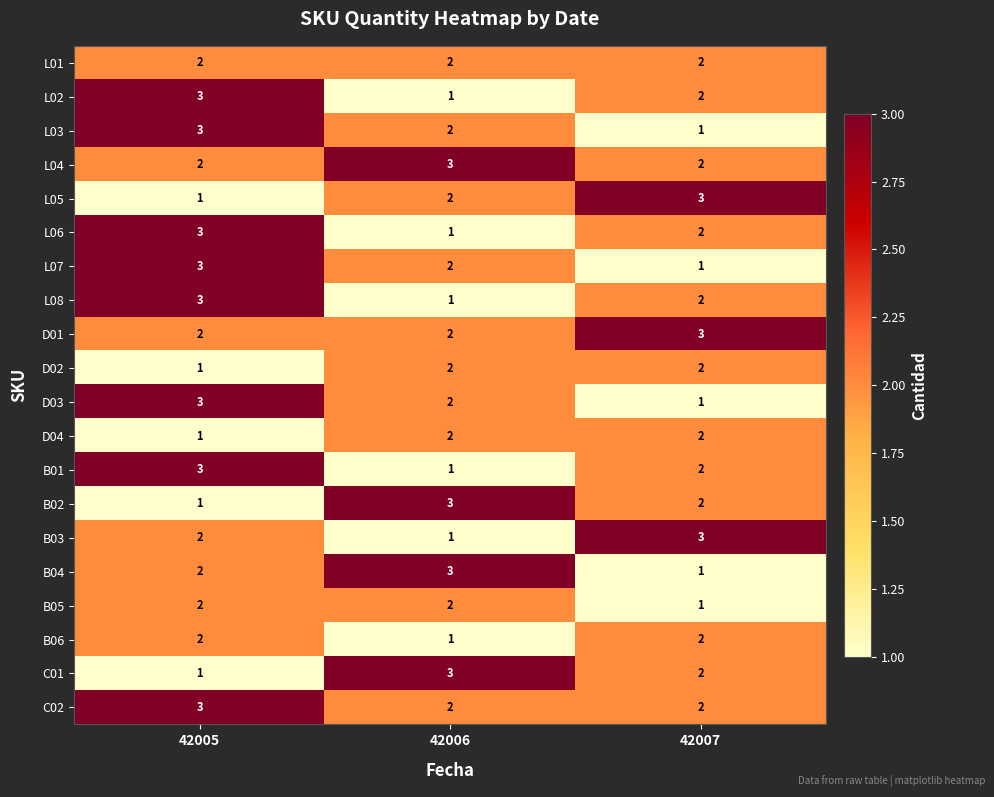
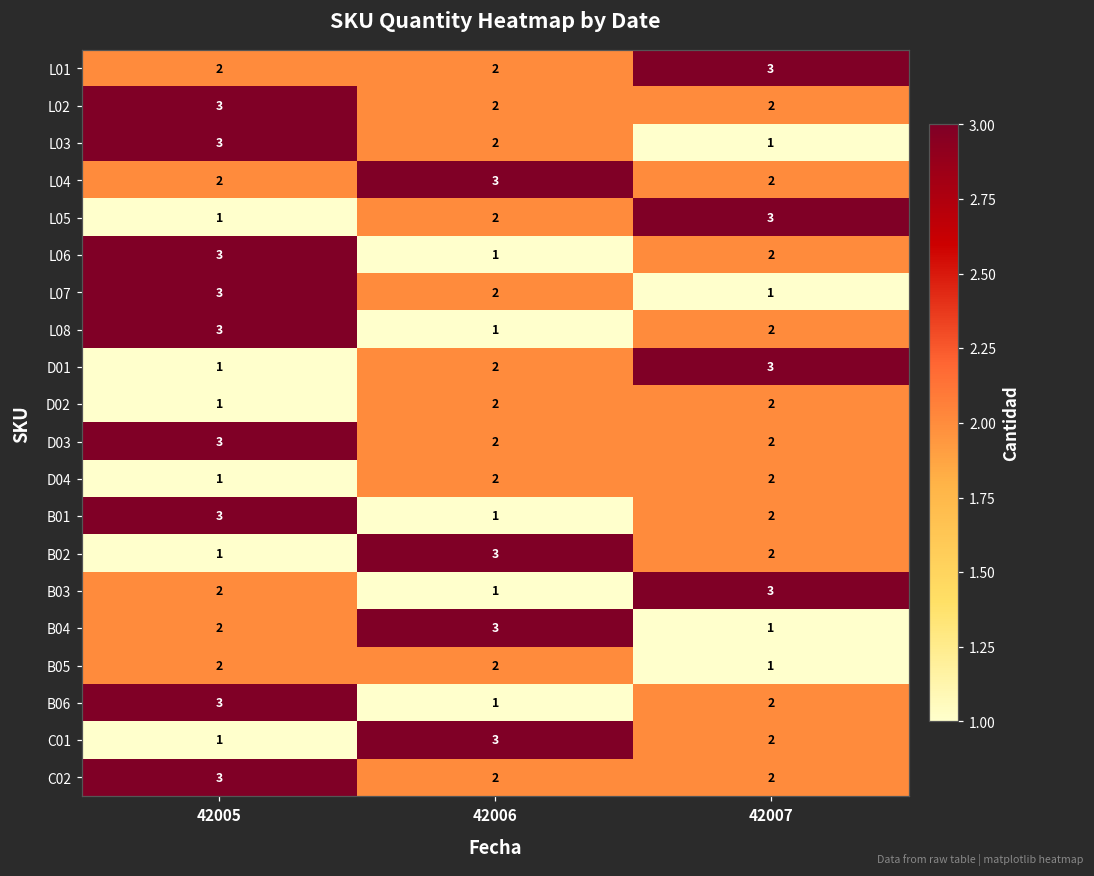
  {
    "L01": {
      "42005": 2,
      "42006": 2,
-     "42007": 2
+     "42007": 3
    },
    "L02": {
      "42005": 3,
-     "42006": 1,
+     "42006": 2,
      "42007": 2
    },
    "L03": {
      "42005": 3,
      "42006": 2,
      "42007": 1
    },
    "L04": {
      "42005": 2,
      "42006": 3,
      "42007": 2
    },
    "L05": {
      "42005": 1,
      "42006": 2,
      "42007": 3
    },
    "L06": {
      "42005": 3,
      "42006": 1,
      "42007": 2
    },
    "L07": {
      "42005": 3,
      "42006": 2,
      "42007": 1
    },
    "L08": {
      "42005": 3,
      "42006": 1,
      "42007": 2
    },
    "D01": {
-     "42005": 2,
+     "42005": 1,
      "42006": 2,
      "42007": 3
    },
    "D02": {
      "42005": 1,
      "42006": 2,
      "42007": 2
    },
    "D03": {
      "42005": 3,
      "42006": 2,
-     "42007": 1
+     "42007": 2
    },
    "D04": {
      "42005": 1,
      "42006": 2,
      "42007": 2
    },
    "B01": {
      "42005": 3,
      "42006": 1,
      "42007": 2
    },
    "B02": {
      "42005": 1,
      "42006": 3,
      "42007": 2
    },
    "B03": {
      "42005": 2,
      "42006": 1,
      "42007": 3
    },
    "B04": {
      "42005": 2,
      "42006": 3,
      "42007": 1
    },
    "B05": {
      "42005": 2,
      "42006": 2,
      "42007": 1
    },
    "B06": {
-     "42005": 2,
+     "42005": 3,
      "42006": 1,
      "42007": 2
    },
    "C01": {
      "42005": 1,
      "42006": 3,
      "42007": 2
    },
    "C02": {
      "42005": 3,
      "42006": 2,
      "42007": 2
    }
  }
